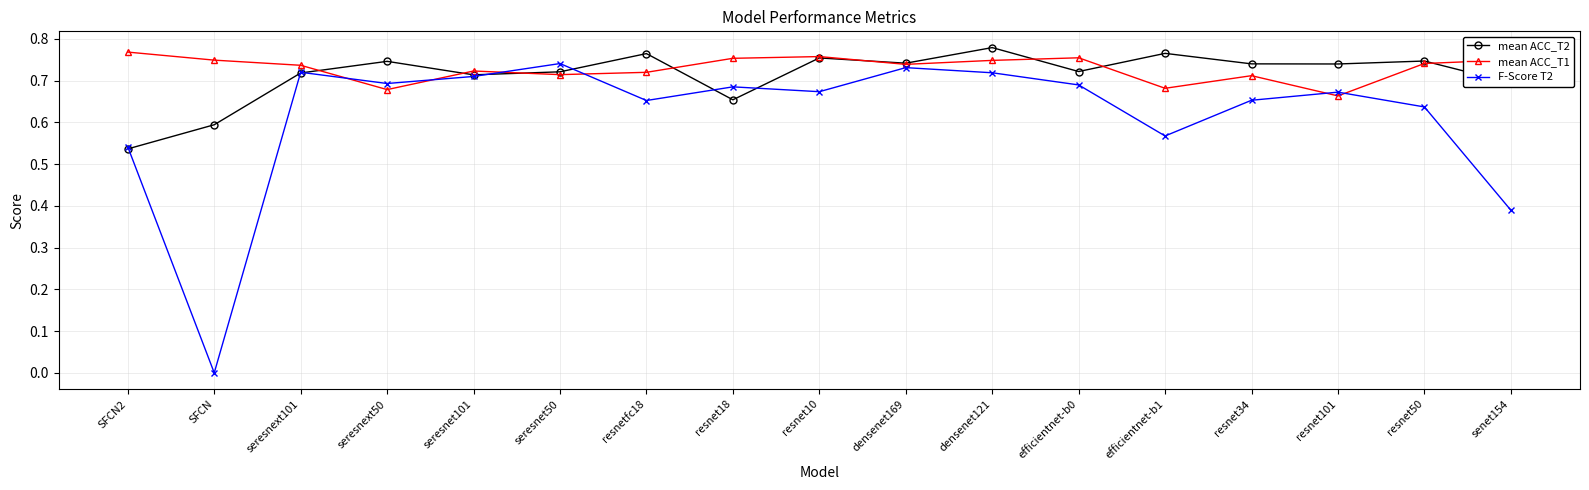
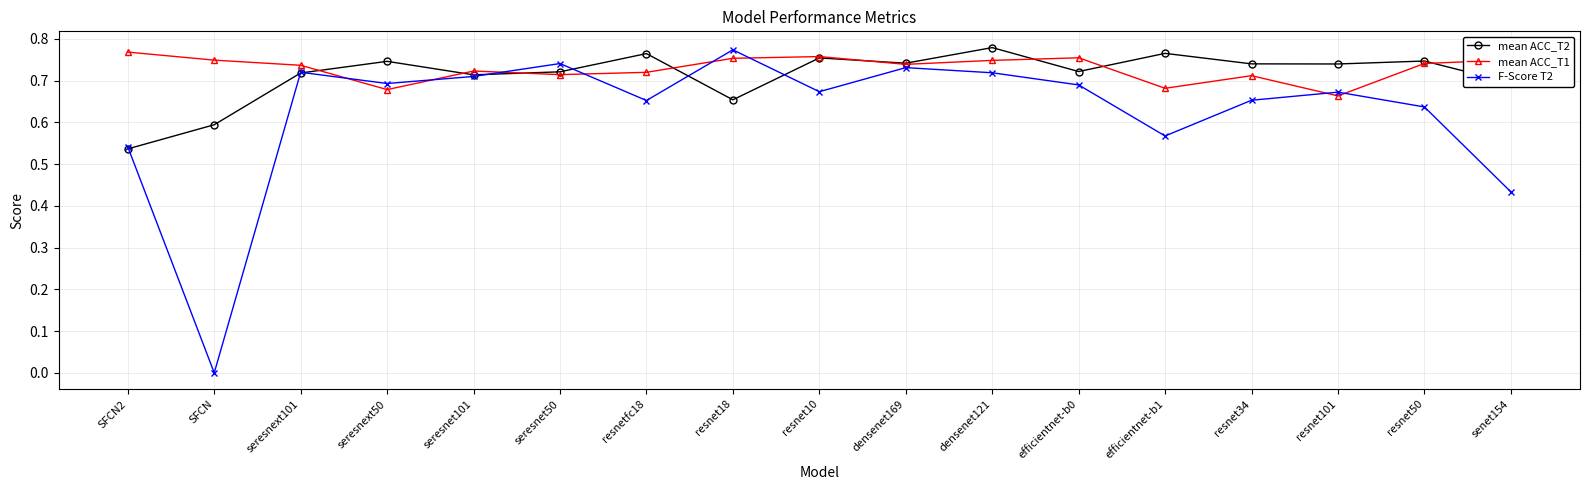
  {
    "mean ACC_T2": {
      "SFCN": 0.59,
      "seresnext50": 0.75,
      "seresnet50": 0.72,
      "resnetfc18": 0.76,
      "resnet18": 0.65,
      "densenet121": 0.78,
      "efficientnet-b0": 0.72,
      "efficientnet-b1": 0.76,
      "resnet34": 0.74,
      "resnet101": 0.74
    },
    "mean ACC_T1": {
      "SFCN2": 0.77,
      "SFCN": 0.75,
      "seresnext101": 0.74,
      "seresnext50": 0.68,
      "seresnet101": 0.72,
      "seresnet50": 0.71,
      "resnetfc18": 0.72,
      "resnet18": 0.75,
      "densenet121": 0.75,
      "efficientnet-b0": 0.75,
      "efficientnet-b1": 0.68,
      "resnet34": 0.71,
      "resnet101": 0.66
    },
    "F-Score T2": {
      "SFCN": 0.00,
      "seresnext50": 0.69,
      "seresnet50": 0.74,
      "resnetfc18": 0.65,
-     "resnet18": 0.68,
+     "resnet18": 0.77,
      "resnet10": 0.67,
      "densenet169": 0.73,
      "densenet121": 0.72,
      "efficientnet-b0": 0.69,
      "efficientnet-b1": 0.57,
      "resnet34": 0.65,
      "resnet101": 0.67,
      "resnet50": 0.64,
-     "senet154": 0.39
+     "senet154": 0.43
    }
  }
